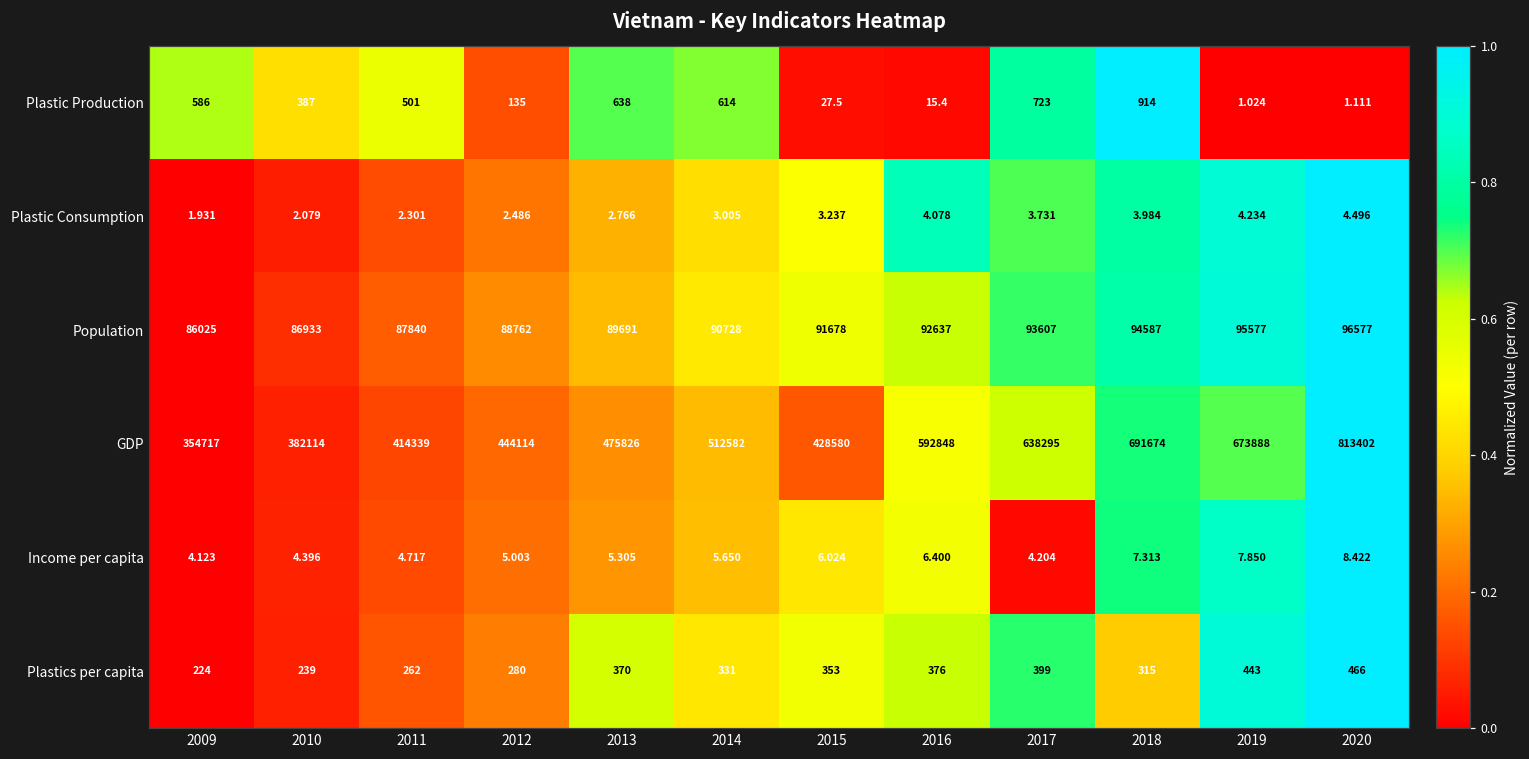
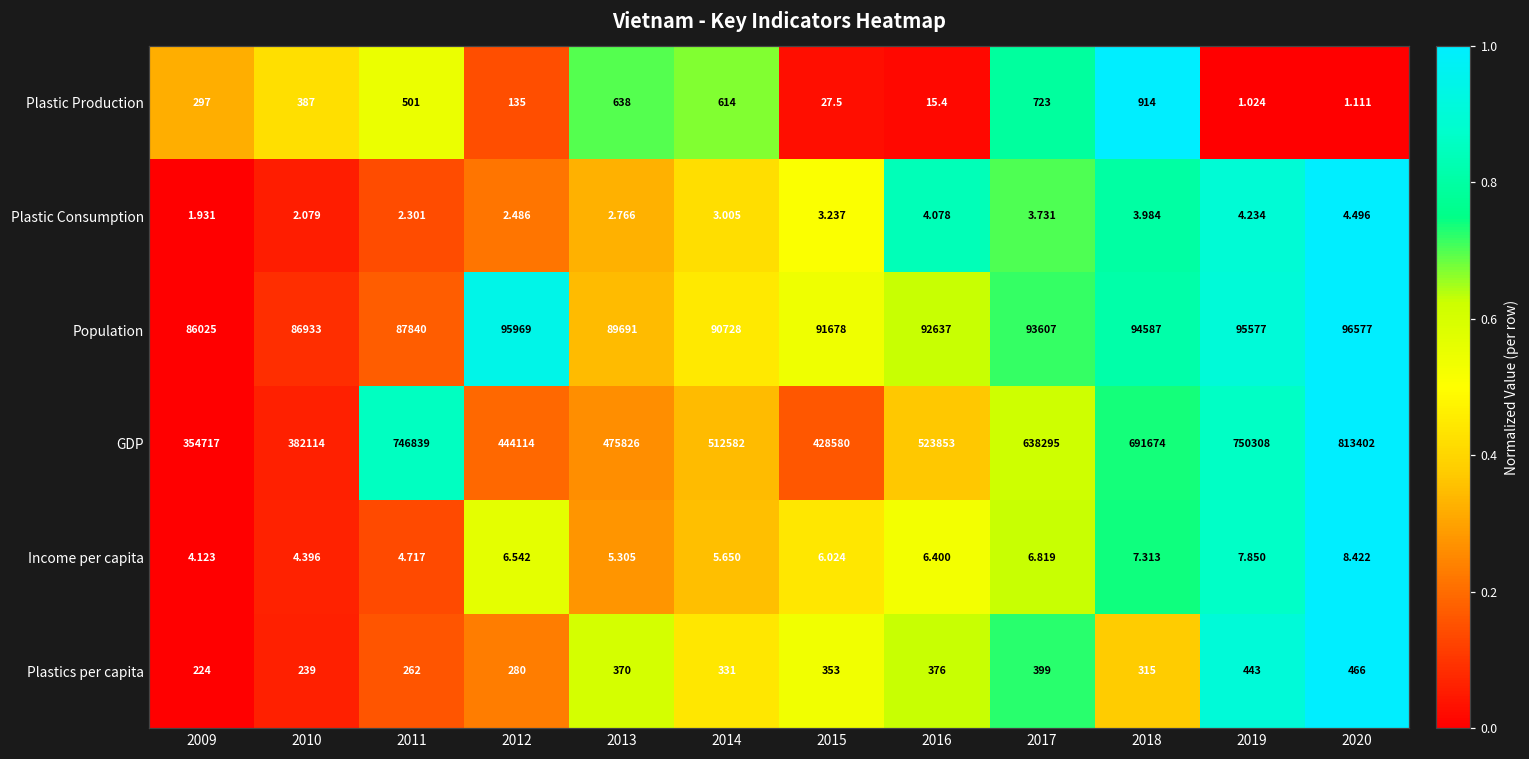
  {
    "Plastic Production": {
-     "2009": 586,
+     "2009": 297,
      "2010": 387,
      "2011": 501,
      "2012": 135,
      "2013": 638,
      "2014": 614,
      "2015": 27.5,
      "2016": 15.4,
      "2017": 723,
      "2018": 914,
      "2019": 1.024,
      "2020": 1.111
    },
    "Plastic Consumption": {
      "2009": 1.931,
      "2010": 2.079,
      "2011": 2.301,
      "2012": 2.486,
      "2013": 2.766,
      "2014": 3.005,
      "2015": 3.237,
      "2016": 4.078,
      "2017": 3.731,
      "2018": 3.984,
      "2019": 4.234,
      "2020": 4.496
    },
    "Population": {
      "2009": 86025,
      "2010": 86933,
      "2011": 87840,
-     "2012": 88762,
+     "2012": 95969,
      "2013": 89691,
      "2014": 90728,
      "2015": 91678,
      "2016": 92637,
      "2017": 93607,
      "2018": 94587,
      "2019": 95577,
      "2020": 96577
    },
    "GDP": {
      "2009": 354717,
      "2010": 382114,
-     "2011": 414339,
+     "2011": 746839,
      "2012": 444114,
      "2013": 475826,
      "2014": 512582,
      "2015": 428580,
-     "2016": 592848,
+     "2016": 523853,
      "2017": 638295,
      "2018": 691674,
-     "2019": 673888,
+     "2019": 750308,
      "2020": 813402
    },
    "Income per capita": {
      "2009": 4.123,
      "2010": 4.396,
      "2011": 4.717,
-     "2012": 5.003,
+     "2012": 6.542,
      "2013": 5.305,
      "2014": 5.650,
      "2015": 6.024,
      "2016": 6.400,
-     "2017": 4.204,
+     "2017": 6.819,
      "2018": 7.313,
      "2019": 7.850,
      "2020": 8.422
    },
    "Plastics per capita": {
      "2009": 224,
      "2010": 239,
      "2011": 262,
      "2012": 280,
      "2013": 370,
      "2014": 331,
      "2015": 353,
      "2016": 376,
      "2017": 399,
      "2018": 315,
      "2019": 443,
      "2020": 466
    }
  }
